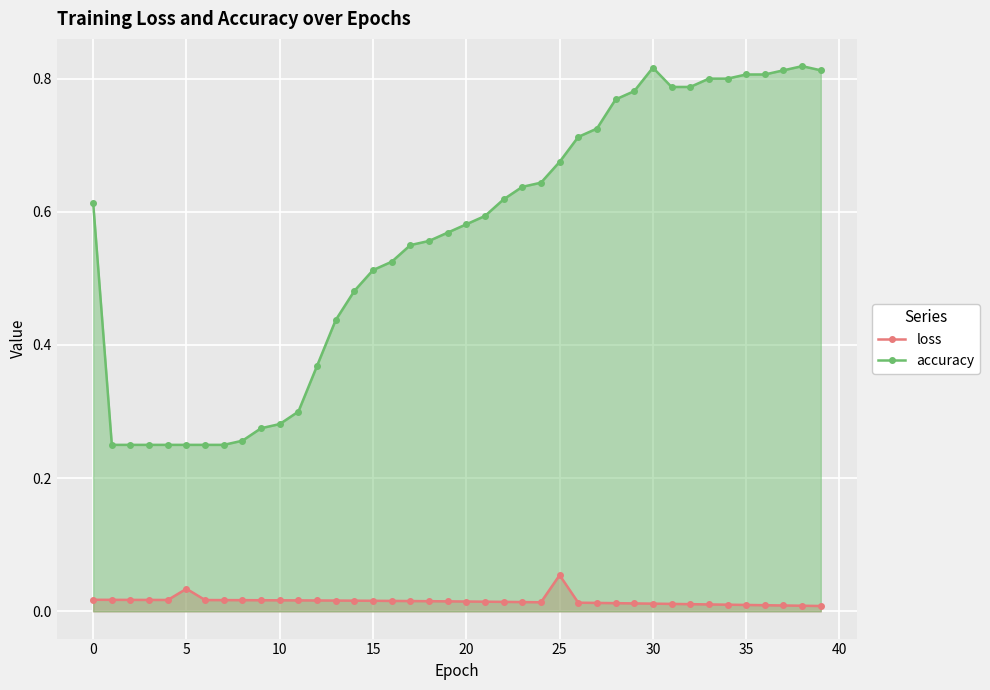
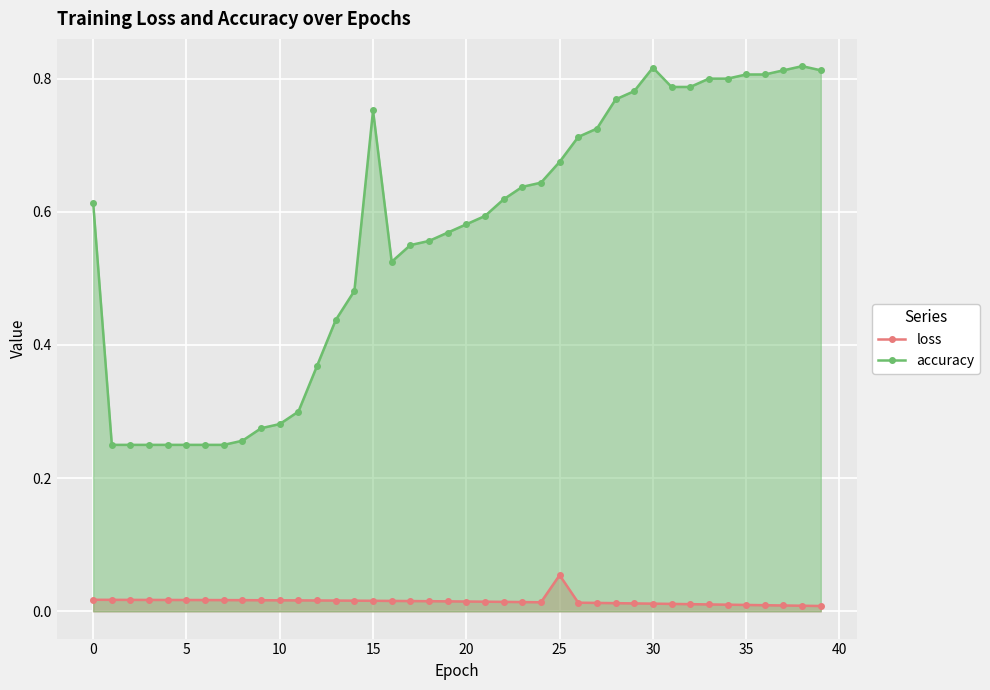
  {
    "loss": {
      "0": 0.02,
-     "5": 0.03,
+     "5": 0.02,
      "10": 0.02,
      "15": 0.02,
      "20": 0.01,
      "25": 0.05,
      "30": 0.01,
      "35": 0.01
    },
    "accuracy": {
      "0": 0.61,
      "5": 0.25,
      "10": 0.28,
-     "15": 0.51,
+     "15": 0.75,
      "20": 0.58,
      "25": 0.68,
      "30": 0.82,
      "35": 0.81
    }
  }
